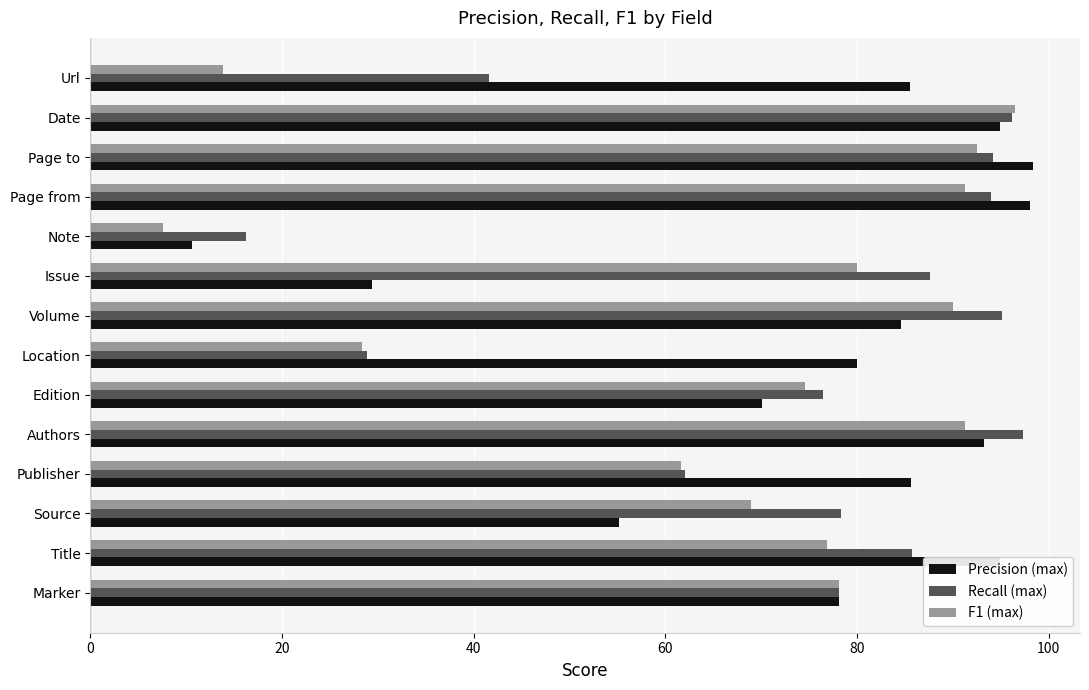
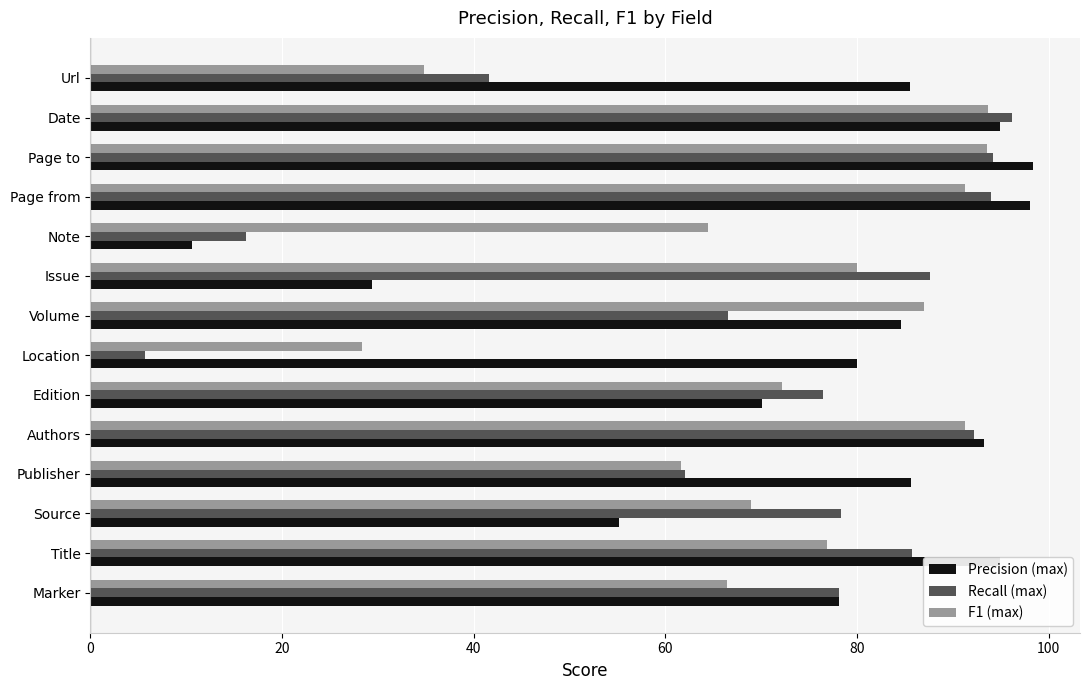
  {
    "Precision (max)": {
      "Url": 86,
      "Date": 95,
      "Page to": 98,
      "Page from": 98,
      "Note": 11,
      "Issue": 29,
      "Volume": 85,
      "Location": 80,
      "Edition": 70,
      "Authors": 93,
      "Publisher": 86,
      "Source": 55,
      "Marker": 78
    },
    "Recall (max)": {
      "Url": 42,
      "Date": 96,
      "Page to": 94,
      "Page from": 94,
      "Note": 16,
      "Issue": 88,
-     "Volume": 95,
-     "Location": 29,
+     "Volume": 67,
+     "Location": 6,
      "Edition": 76,
-     "Authors": 97,
+     "Authors": 92,
      "Publisher": 62,
      "Source": 78,
      "Title": 86,
      "Marker": 78
    },
    "F1 (max)": {
-     "Url": 14,
-     "Date": 97,
-     "Page to": 93,
+     "Url": 35,
+     "Date": 94,
+     "Page to": 94,
      "Page from": 91,
-     "Note": 8,
+     "Note": 65,
      "Issue": 80,
-     "Volume": 90,
+     "Volume": 87,
      "Location": 28,
-     "Edition": 75,
+     "Edition": 72,
      "Authors": 91,
      "Publisher": 62,
      "Source": 69,
      "Title": 77,
-     "Marker": 78
+     "Marker": 66
    }
  }
